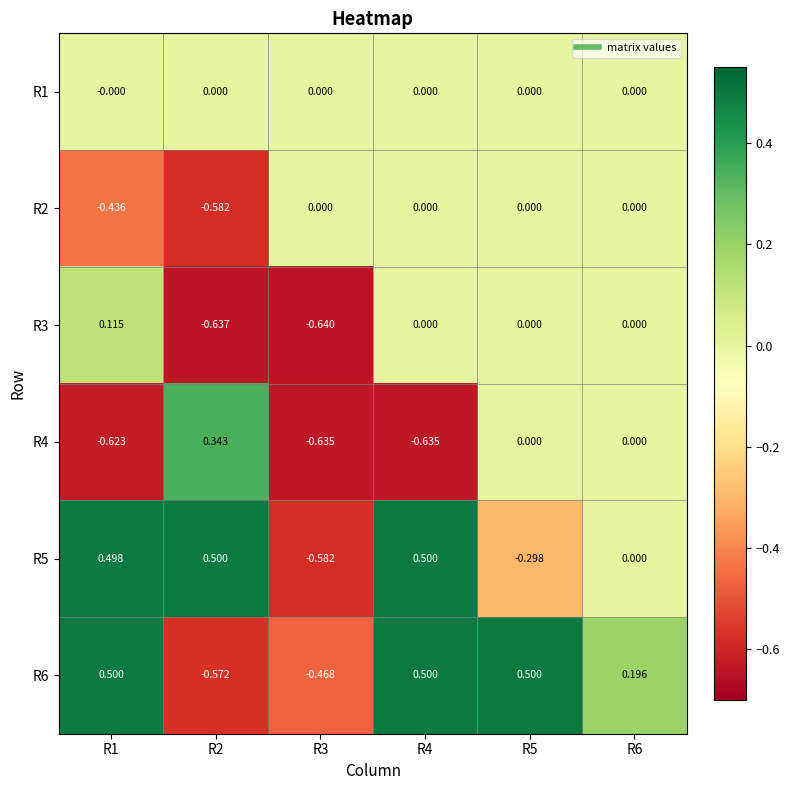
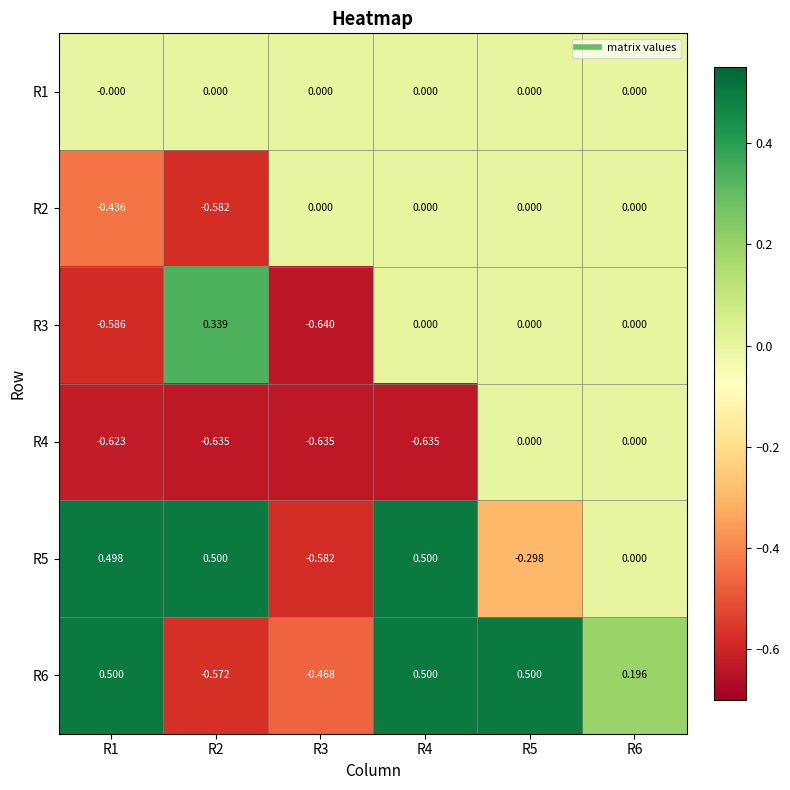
  {
    "R1": {
      "R1": -0.000,
      "R2": 0.000,
      "R3": 0.000,
      "R4": 0.000,
      "R5": 0.000,
      "R6": 0.000
    },
    "R2": {
      "R1": -0.436,
      "R2": -0.582,
      "R3": 0.000,
      "R4": 0.000,
      "R5": 0.000,
      "R6": 0.000
    },
    "R3": {
-     "R1": 0.115,
-     "R2": -0.637,
+     "R1": -0.586,
+     "R2": 0.339,
      "R3": -0.640,
      "R4": 0.000,
      "R5": 0.000,
      "R6": 0.000
    },
    "R4": {
      "R1": -0.623,
-     "R2": 0.343,
+     "R2": -0.635,
      "R3": -0.635,
      "R4": -0.635,
      "R5": 0.000,
      "R6": 0.000
    },
    "R5": {
      "R1": 0.498,
      "R2": 0.500,
      "R3": -0.582,
      "R4": 0.500,
      "R5": -0.298,
      "R6": 0.000
    },
    "R6": {
      "R1": 0.500,
      "R2": -0.572,
      "R3": -0.468,
      "R4": 0.500,
      "R5": 0.500,
      "R6": 0.196
    }
  }
